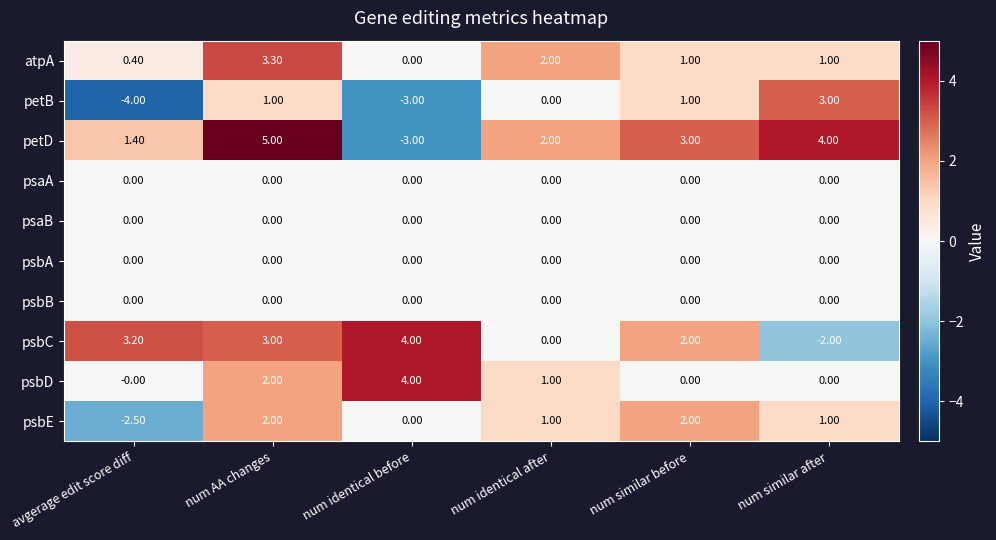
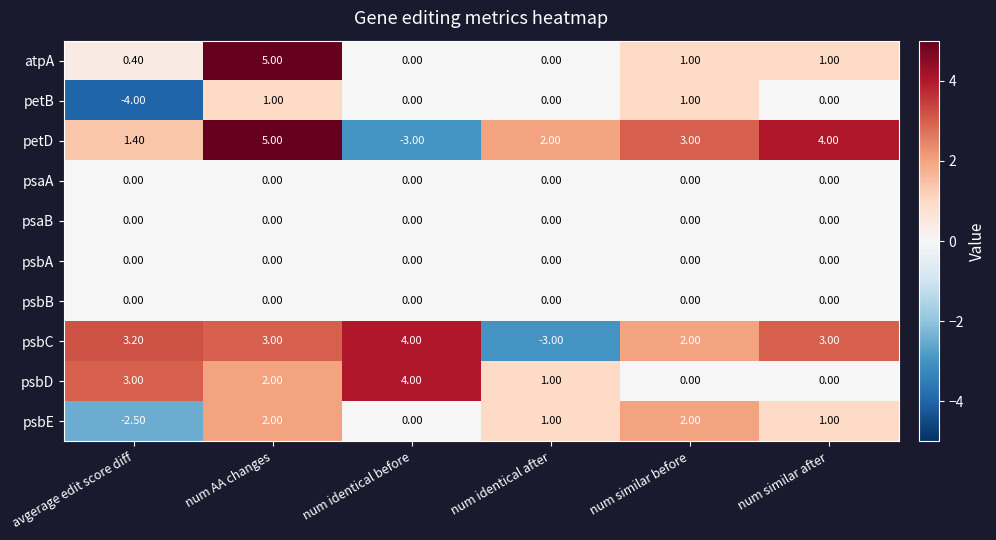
  {
    "atpA": {
      "avgerage edit score diff": 0.40,
-     "num AA changes": 3.30,
+     "num AA changes": 5.00,
      "num identical before": 0.00,
-     "num identical after": 2.00,
+     "num identical after": 0.00,
      "num similar before": 1.00,
      "num similar after": 1.00
    },
    "petB": {
      "avgerage edit score diff": -4.00,
      "num AA changes": 1.00,
-     "num identical before": -3.00,
+     "num identical before": 0.00,
      "num identical after": 0.00,
      "num similar before": 1.00,
-     "num similar after": 3.00
+     "num similar after": 0.00
    },
    "petD": {
      "avgerage edit score diff": 1.40,
      "num AA changes": 5.00,
      "num identical before": -3.00,
      "num identical after": 2.00,
      "num similar before": 3.00,
      "num similar after": 4.00
    },
    "psaA": {
      "avgerage edit score diff": 0.00,
      "num AA changes": 0.00,
      "num identical before": 0.00,
      "num identical after": 0.00,
      "num similar before": 0.00,
      "num similar after": 0.00
    },
    "psaB": {
      "avgerage edit score diff": 0.00,
      "num AA changes": 0.00,
      "num identical before": 0.00,
      "num identical after": 0.00,
      "num similar before": 0.00,
      "num similar after": 0.00
    },
    "psbA": {
      "avgerage edit score diff": 0.00,
      "num AA changes": 0.00,
      "num identical before": 0.00,
      "num identical after": 0.00,
      "num similar before": 0.00,
      "num similar after": 0.00
    },
    "psbB": {
      "avgerage edit score diff": 0.00,
      "num AA changes": 0.00,
      "num identical before": 0.00,
      "num identical after": 0.00,
      "num similar before": 0.00,
      "num similar after": 0.00
    },
    "psbC": {
      "avgerage edit score diff": 3.20,
      "num AA changes": 3.00,
      "num identical before": 4.00,
-     "num identical after": 0.00,
+     "num identical after": -3.00,
      "num similar before": 2.00,
-     "num similar after": -2.00
+     "num similar after": 3.00
    },
    "psbD": {
-     "avgerage edit score diff": -0.00,
+     "avgerage edit score diff": 3.00,
      "num AA changes": 2.00,
      "num identical before": 4.00,
      "num identical after": 1.00,
      "num similar before": 0.00,
      "num similar after": 0.00
    },
    "psbE": {
      "avgerage edit score diff": -2.50,
      "num AA changes": 2.00,
      "num identical before": 0.00,
      "num identical after": 1.00,
      "num similar before": 2.00,
      "num similar after": 1.00
    }
  }
